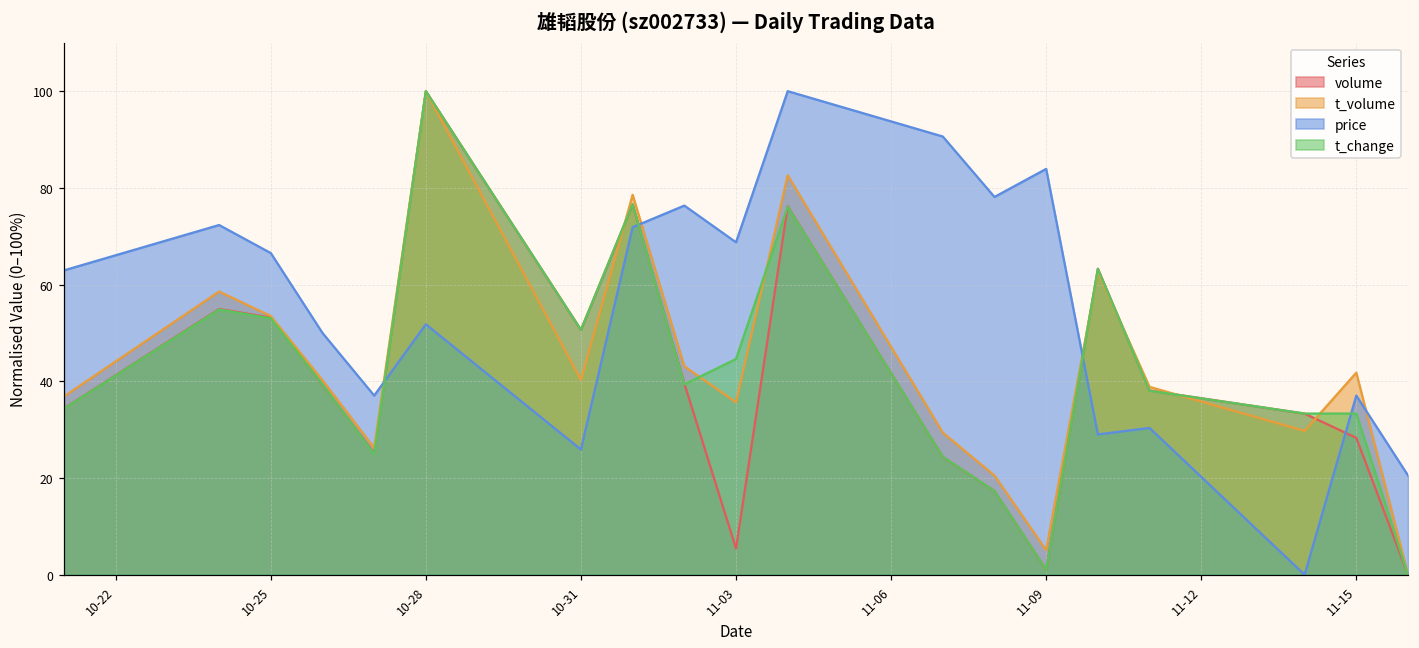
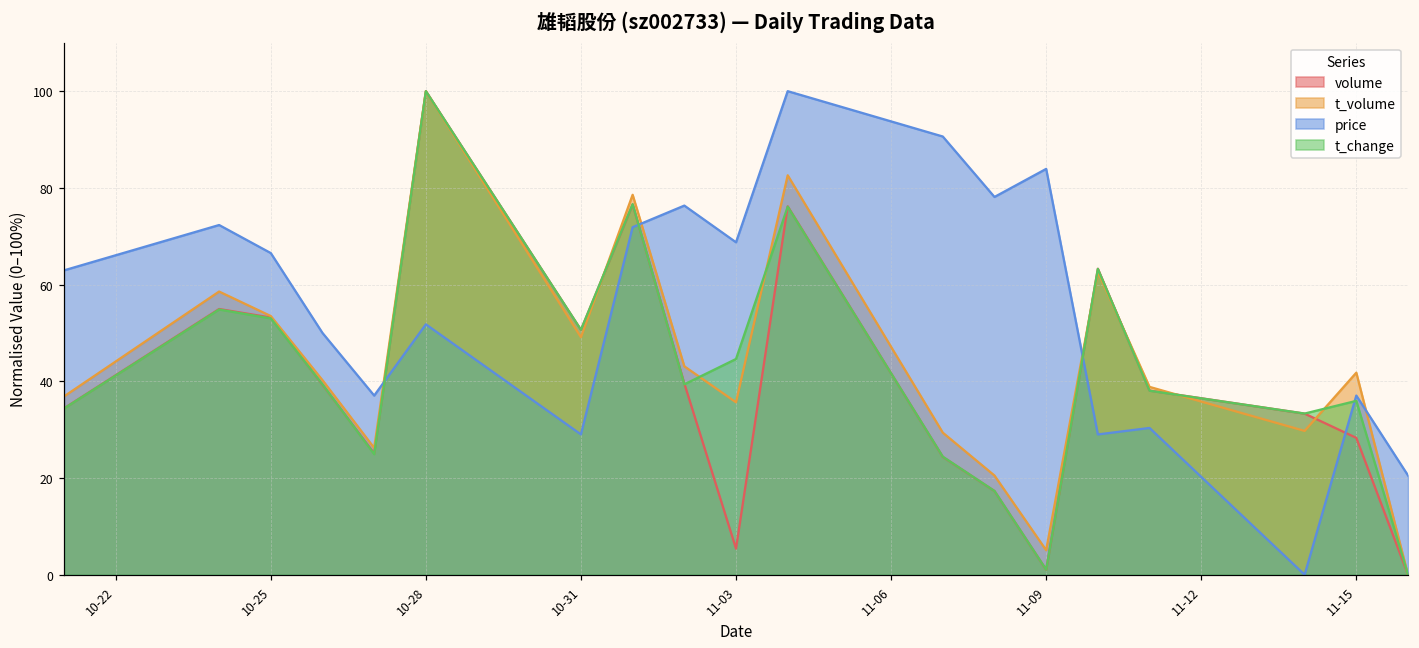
  {
    "volume": {
      "11-03": 5,
      "11-15": 28
    },
    "t_volume": {
-     "10-31": 40,
+     "10-31": 49,
      "11-03": 36,
      "11-09": 5,
      "11-15": 42
    },
    "price": {
      "10-25": 67,
      "10-28": 52,
-     "10-31": 26,
+     "10-31": 29,
      "11-03": 69,
      "11-09": 84,
      "11-15": 37
    },
    "t_change": {
      "11-03": 45,
-     "11-15": 33
+     "11-15": 36
    }
  }
